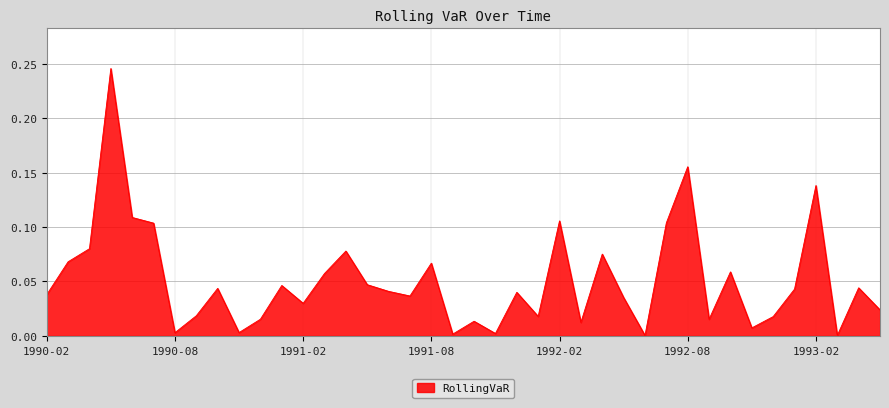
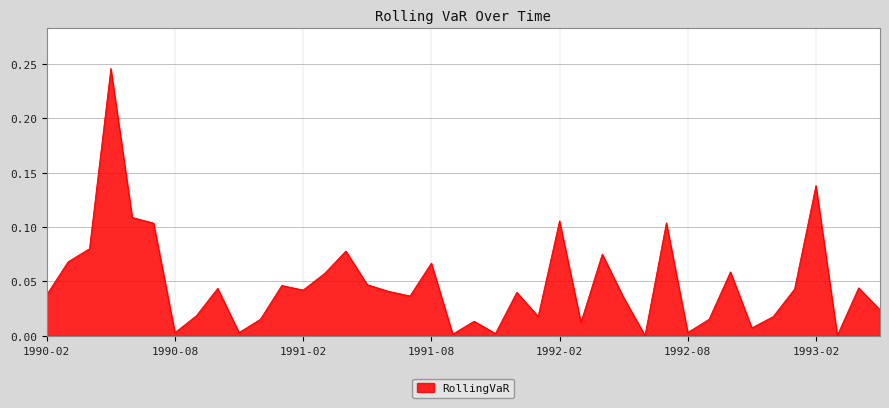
  {
    "1990-02": 0.038,
    "1990-08": 0.003,
-   "1991-02": 0.030,
+   "1991-02": 0.042,
    "1991-08": 0.067,
    "1992-02": 0.106,
-   "1992-08": 0.155,
+   "1992-08": 0.003,
    "1993-02": 0.138
  }
